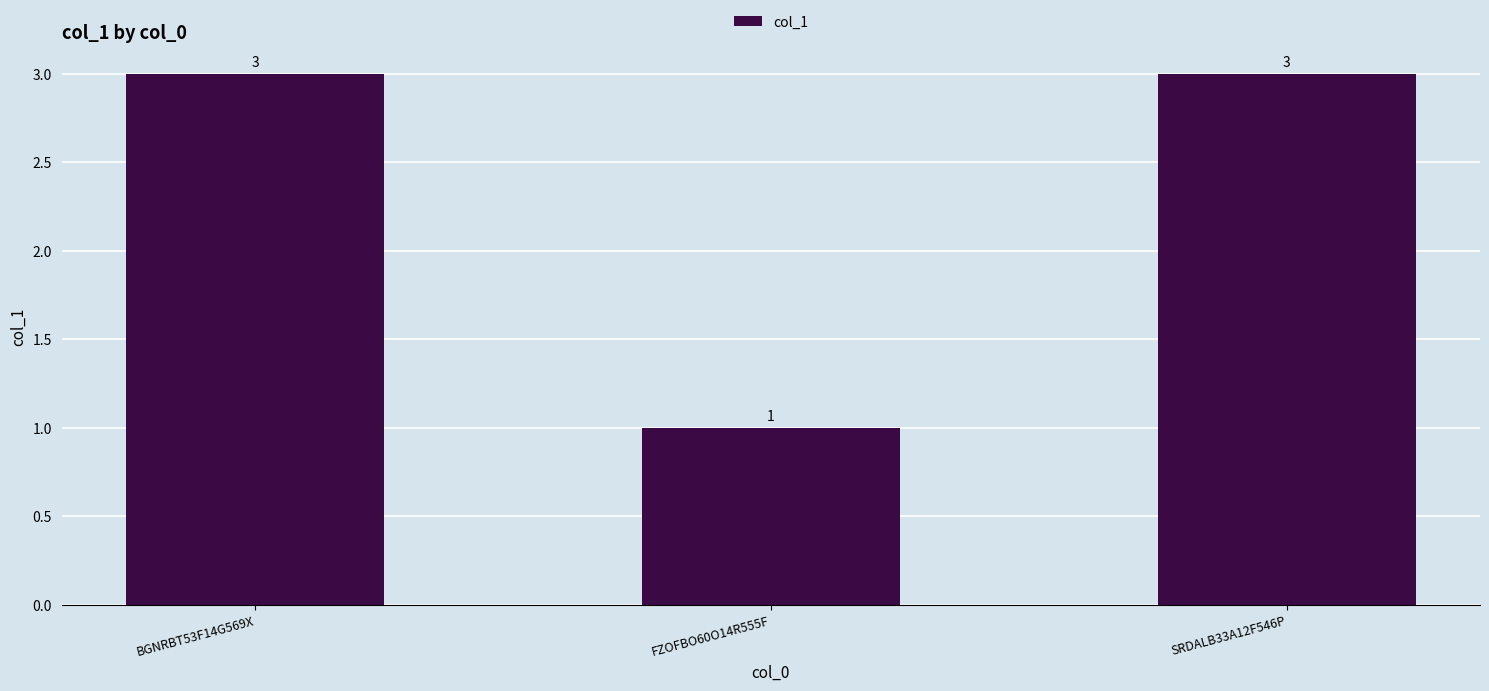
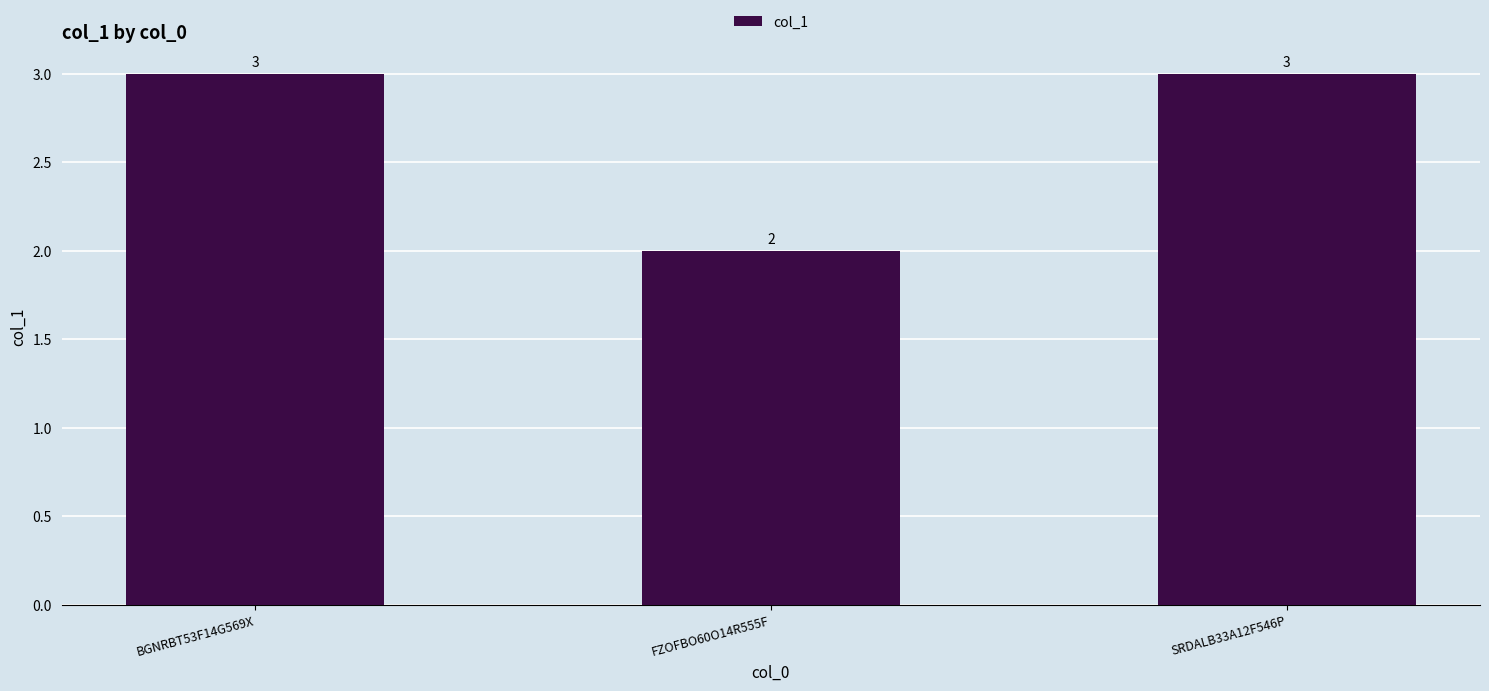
  {
    "BGNRBT53F14G569X": 3,
-   "FZOFBO60O14R555F": 1,
+   "FZOFBO60O14R555F": 2,
    "SRDALB33A12F546P": 3
  }
